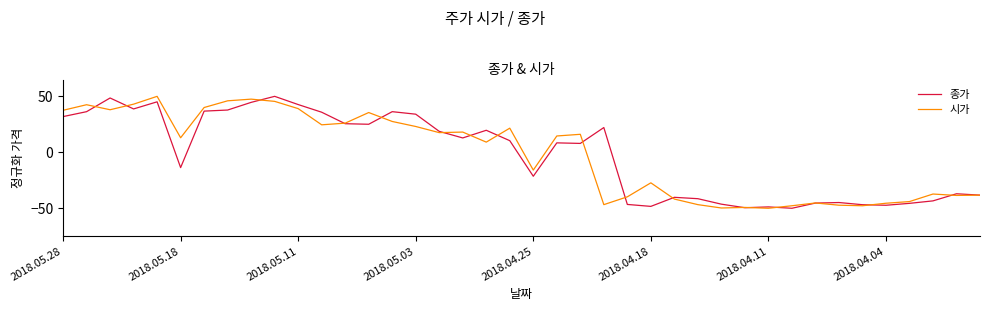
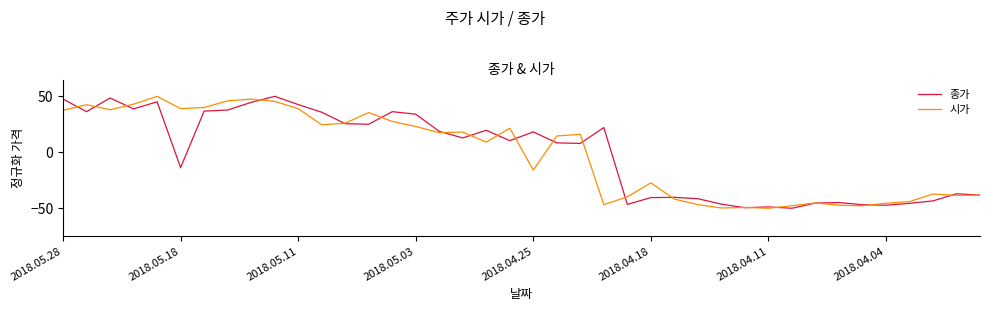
  {
    "종가": {
-     "2018.05.28": 32,
+     "2018.05.28": 48,
      "2018.05.18": -14,
      "2018.05.11": 43,
      "2018.05.03": 34,
-     "2018.04.25": -21,
-     "2018.04.18": -48
+     "2018.04.25": 18,
+     "2018.04.18": -40
    },
    "시가": {
      "2018.05.28": 38,
-     "2018.05.18": 13,
+     "2018.05.18": 39,
      "2018.05.11": 39,
      "2018.05.03": 23,
      "2018.04.25": -16,
      "2018.04.18": -27
    }
  }
